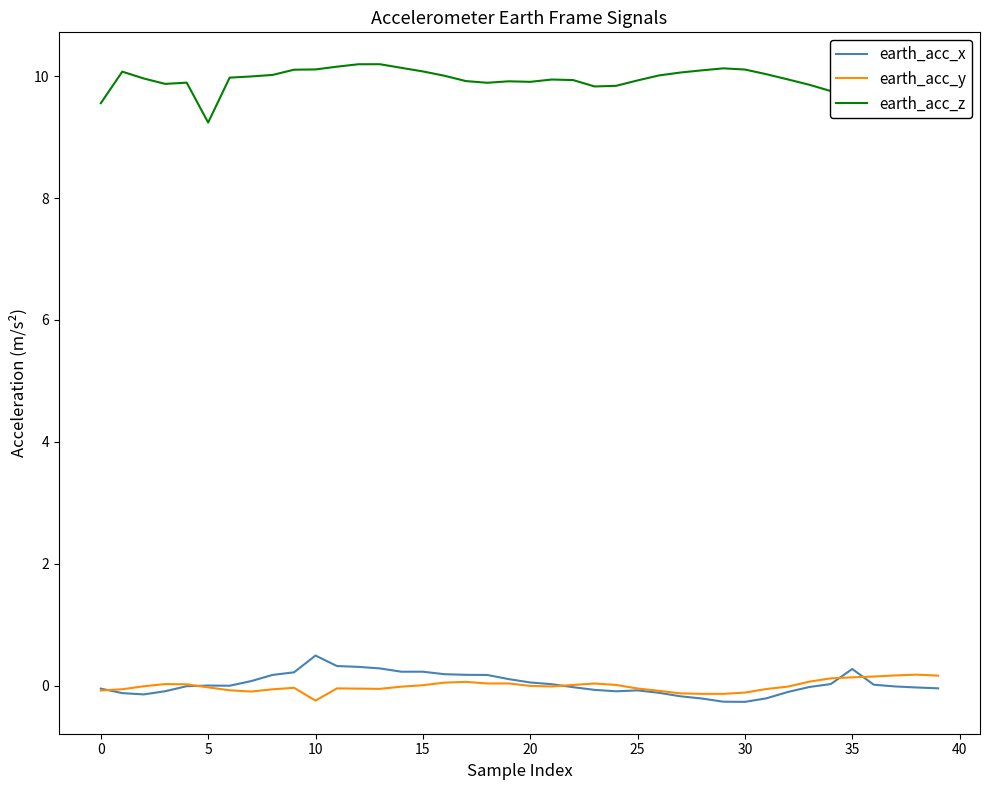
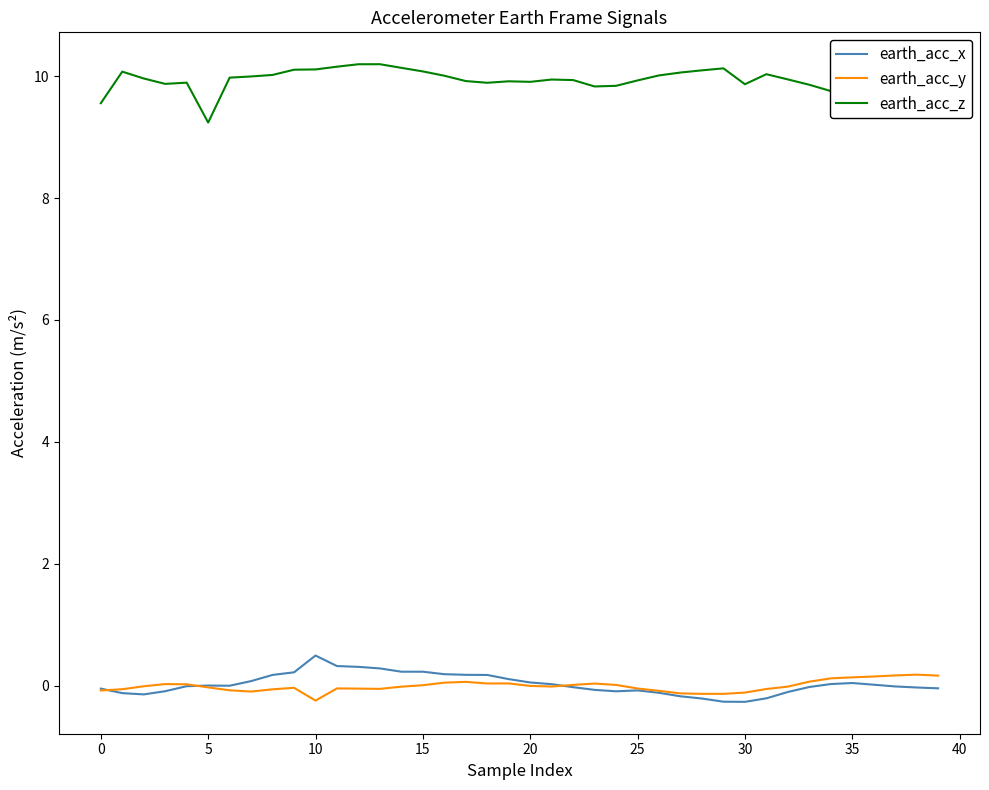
  {
    "earth_acc_x": {
      "10": 0.5,
      "15": 0.2,
      "20": 0.1,
      "30": -0.3,
-     "35": 0.3
+     "35": 0.0
    },
    "earth_acc_y": {
      "10": -0.2,
      "15": 0.0,
      "20": 0.0,
      "30": -0.1,
      "35": 0.1
    },
    "earth_acc_z": {
      "0": 9.6,
      "5": 9.2,
      "10": 10.1,
      "15": 10.1,
      "20": 9.9,
      "25": 9.9,
-     "30": 10.1
+     "30": 9.9
    }
  }
